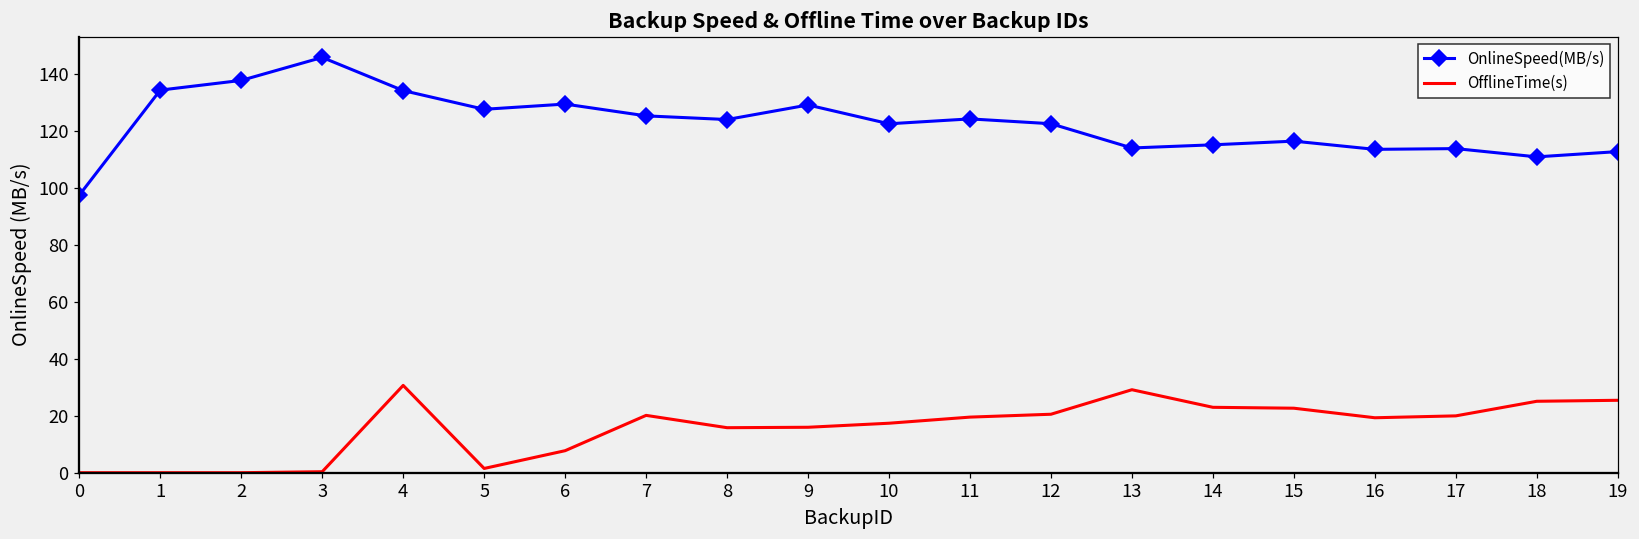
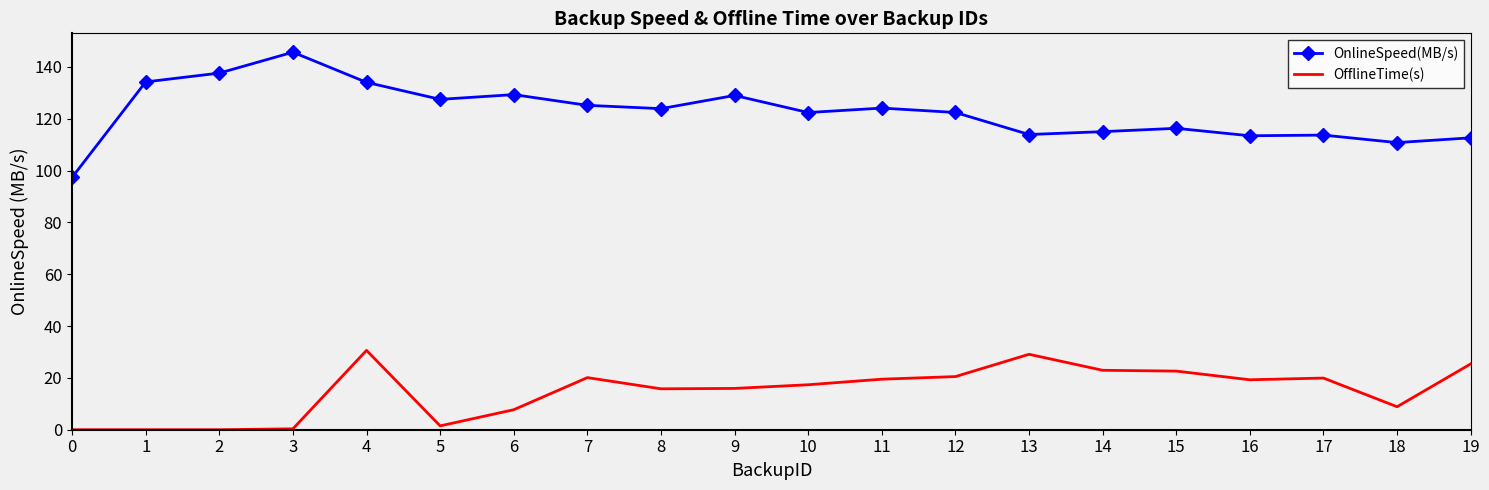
  {
    "OnlineSpeed(MB/s)": {
      "0": 97,
      "1": 134,
      "2": 138,
      "3": 146,
      "4": 134,
      "5": 127,
      "6": 129,
      "7": 125,
      "8": 124,
      "9": 129,
      "10": 122,
      "11": 124,
      "12": 122,
      "13": 114,
      "14": 115,
      "15": 116,
      "16": 113,
      "17": 114,
      "18": 111,
      "19": 113
    },
    "OfflineTime(s)": {
      "0": 0,
      "1": 0,
      "2": 0,
      "3": 0,
      "4": 31,
      "5": 1,
      "6": 8,
      "7": 20,
      "8": 16,
      "9": 16,
      "10": 17,
      "11": 19,
      "12": 21,
      "13": 29,
      "14": 23,
      "15": 23,
      "16": 19,
      "17": 20,
-     "18": 25,
+     "18": 9,
      "19": 25
    }
  }
